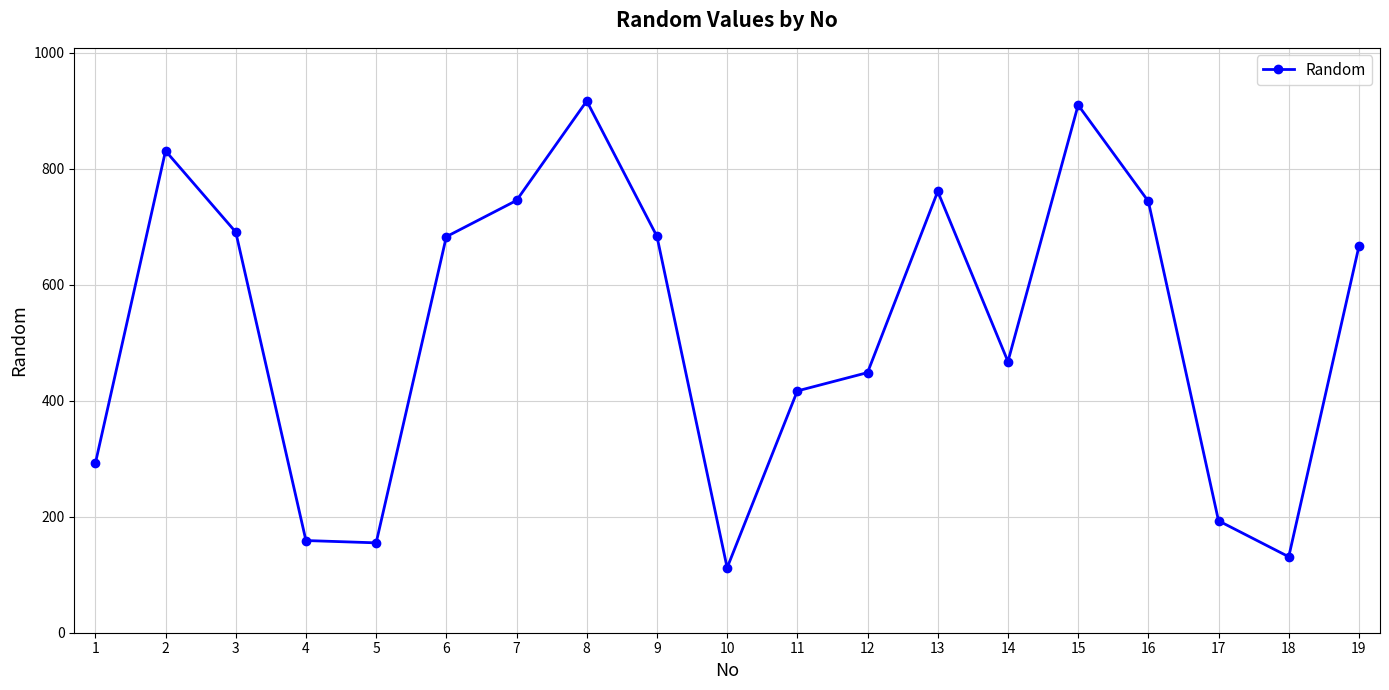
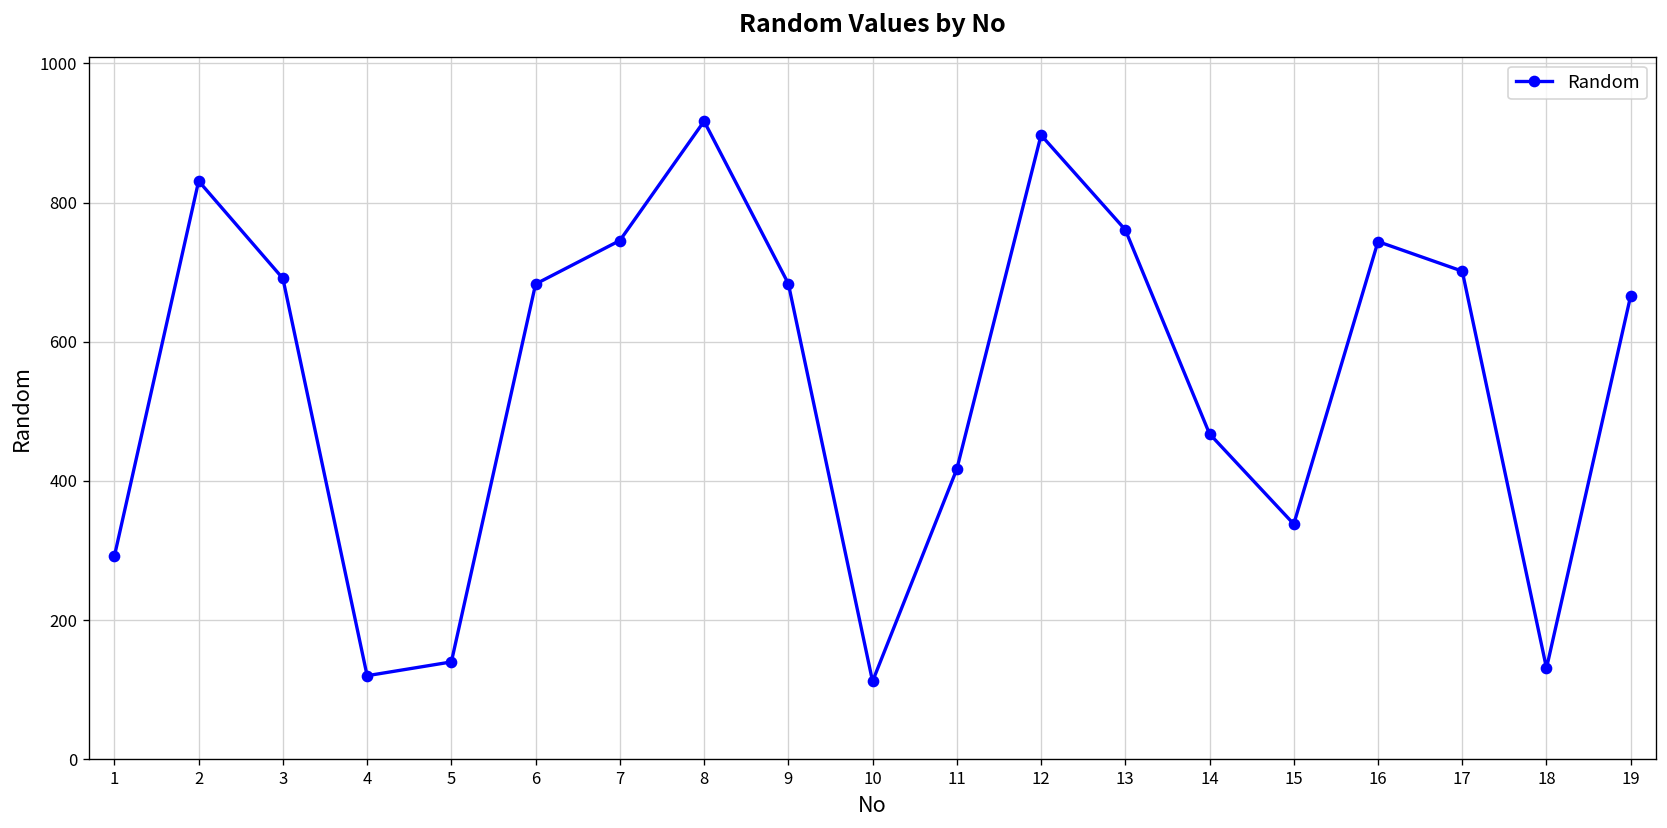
  {
    "1": 290,
    "2": 830,
    "3": 690,
-   "4": 160,
-   "5": 160,
+   "4": 120,
+   "5": 140,
    "6": 680,
    "7": 750,
    "8": 920,
    "9": 680,
    "10": 110,
    "11": 420,
-   "12": 450,
+   "12": 900,
    "13": 760,
    "14": 470,
-   "15": 910,
+   "15": 340,
    "16": 740,
-   "17": 190,
+   "17": 700,
    "18": 130,
    "19": 670
  }
